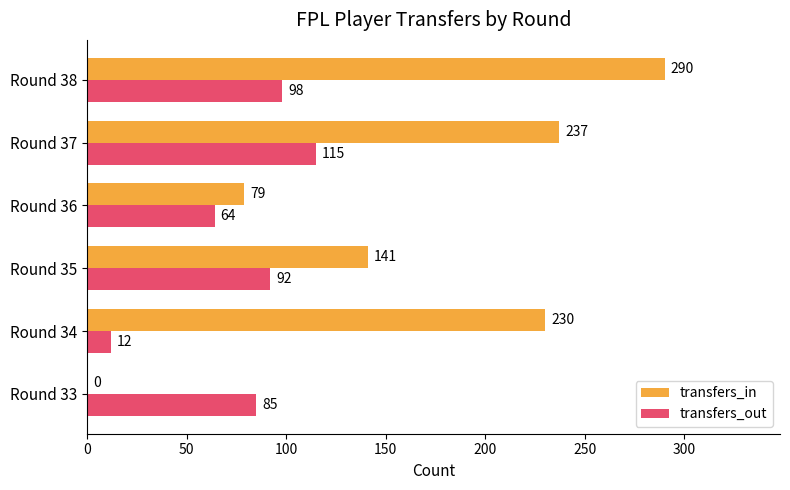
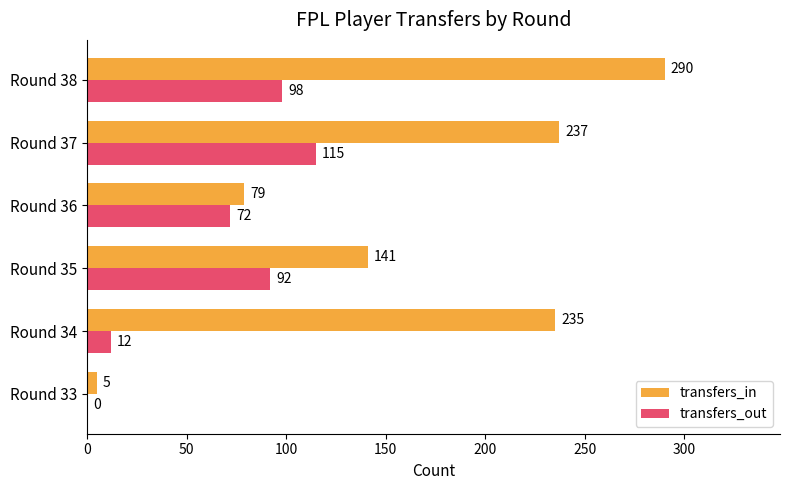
  {
    "transfers_in": {
      "Round 38": 290,
      "Round 37": 237,
      "Round 36": 79,
      "Round 35": 141,
-     "Round 34": 230,
-     "Round 33": 0
+     "Round 34": 235,
+     "Round 33": 5
    },
    "transfers_out": {
      "Round 38": 98,
      "Round 37": 115,
-     "Round 36": 64,
+     "Round 36": 72,
      "Round 35": 92,
      "Round 34": 12,
-     "Round 33": 85
+     "Round 33": 0
    }
  }
